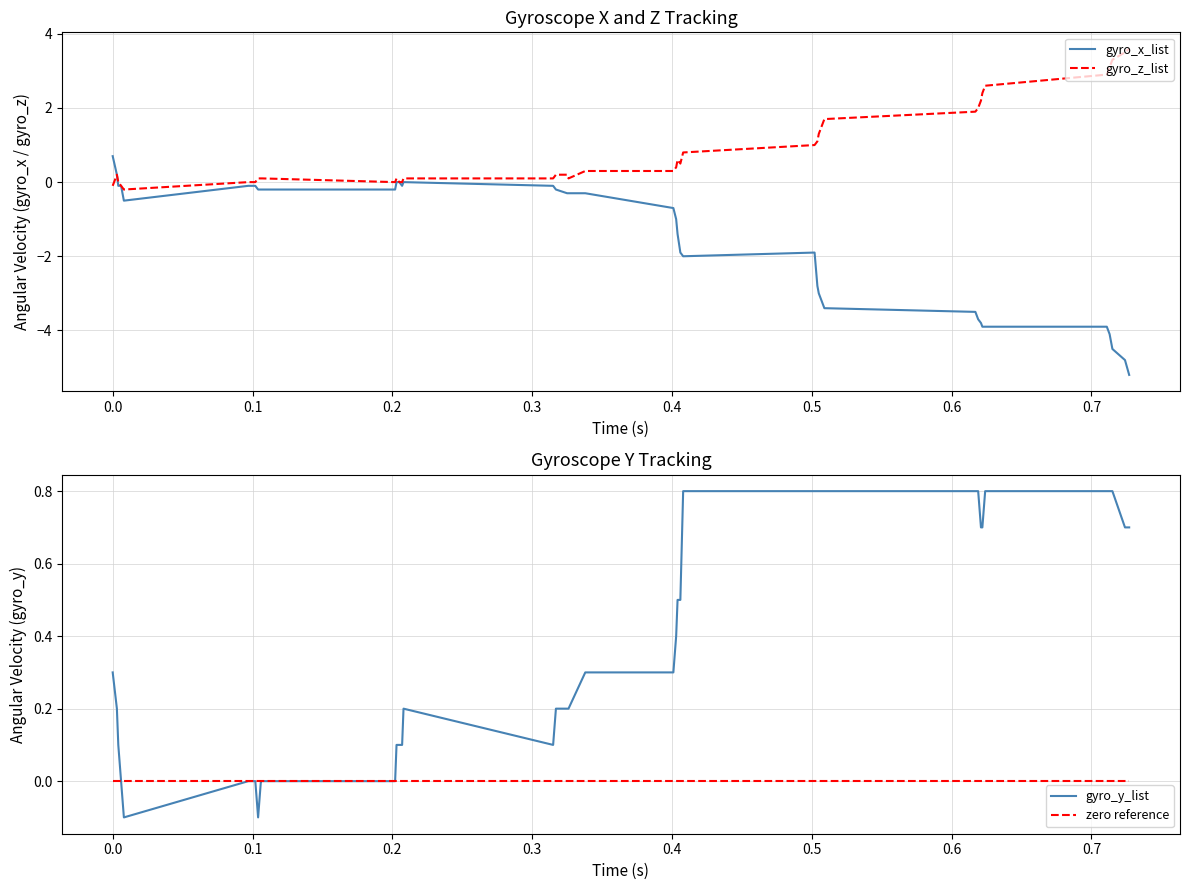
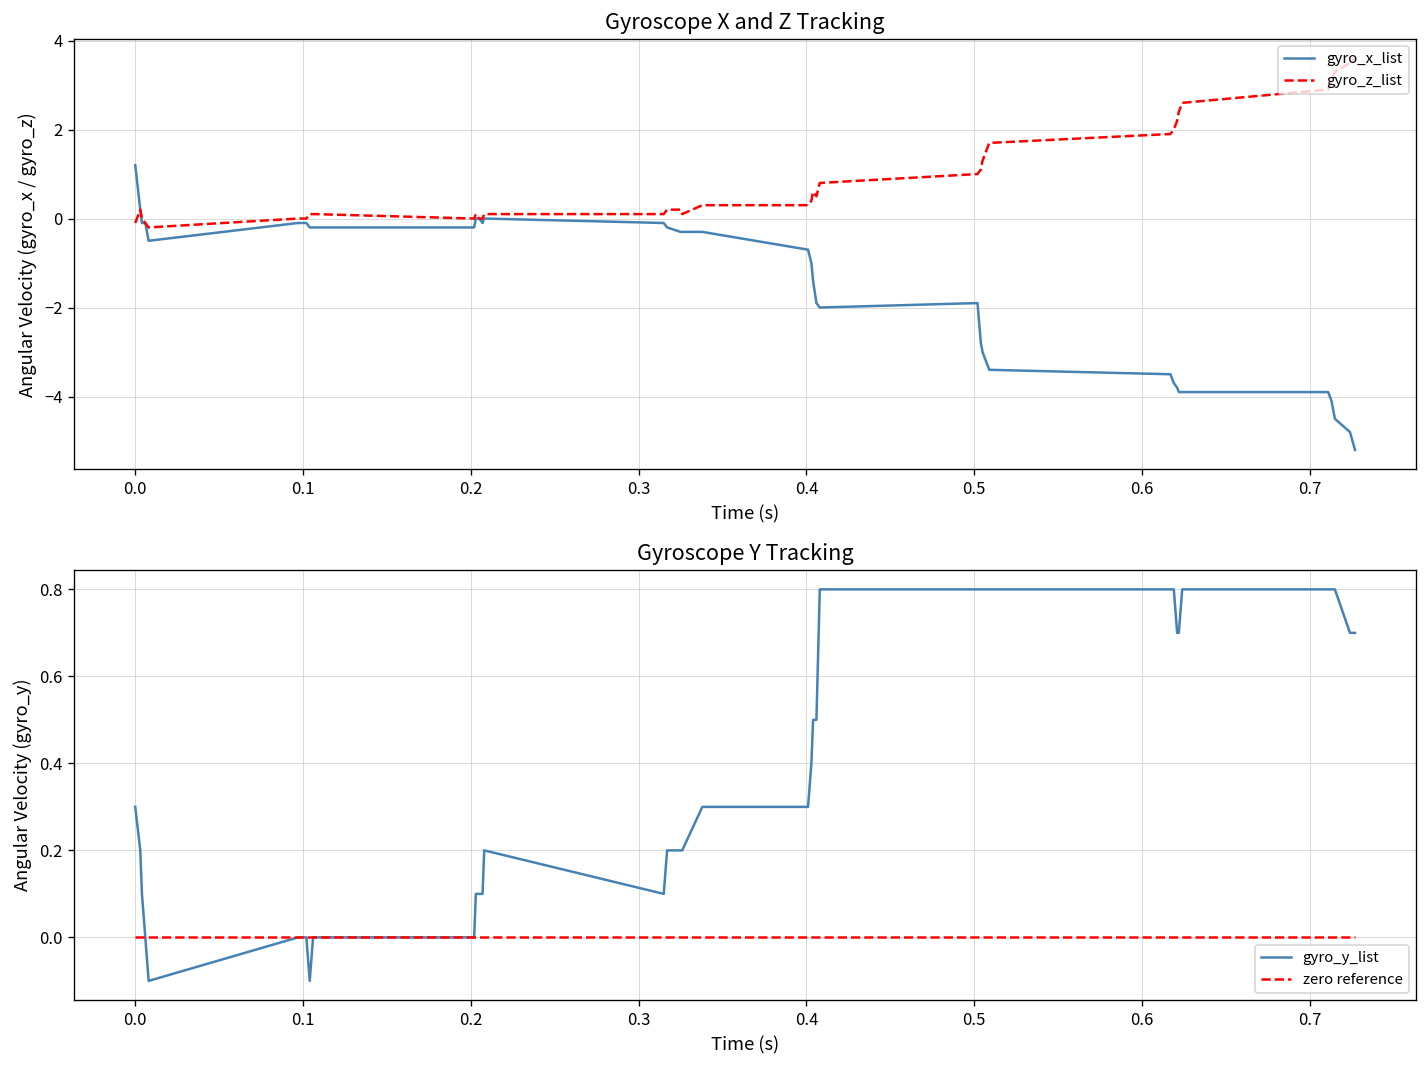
  {
    "Gyroscope X and Z Tracking": {
      "gyro_x_list": {
-       "0.0": 0.7
+       "0.0": 1.2
      },
      "gyro_z_list": {
        "0.0": -0.1
      }
    },
    "Gyroscope Y Tracking": {
      "gyro_y_list": {
        "0.0": 0.30
      },
      "zero reference": {
        "0.0": 0.00
      }
    }
  }
